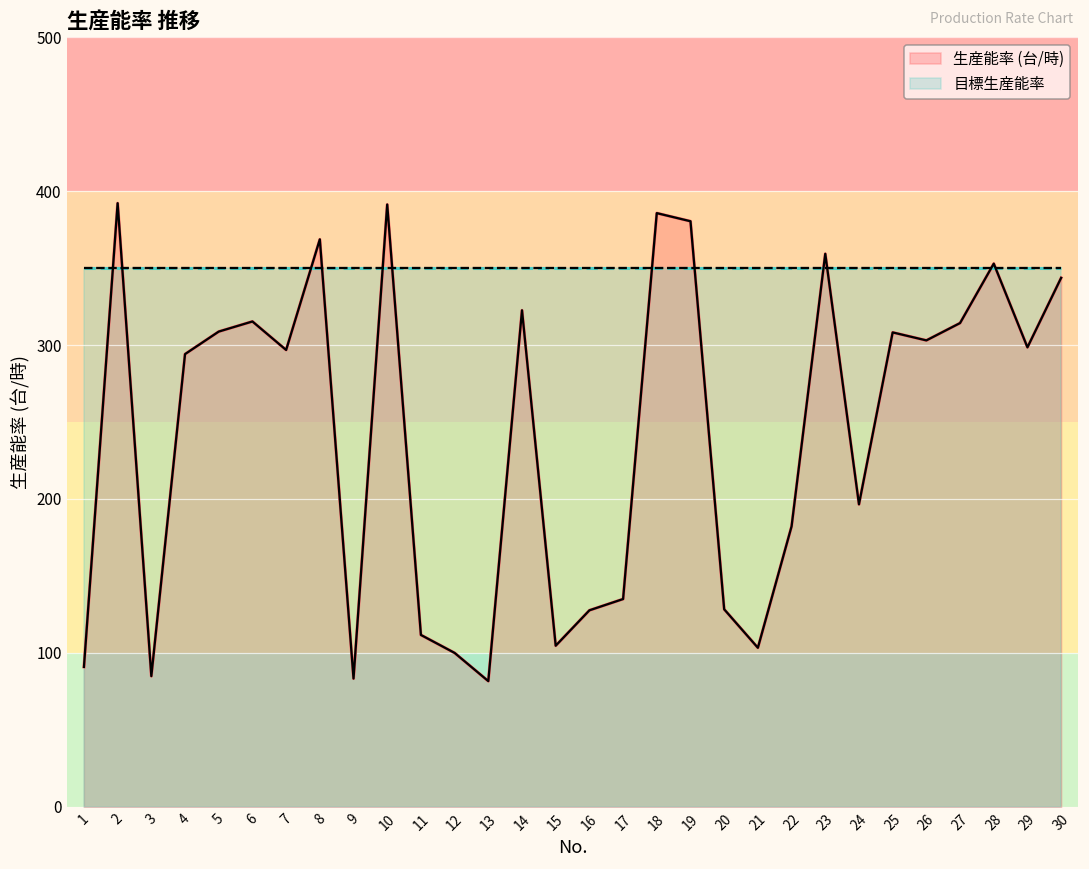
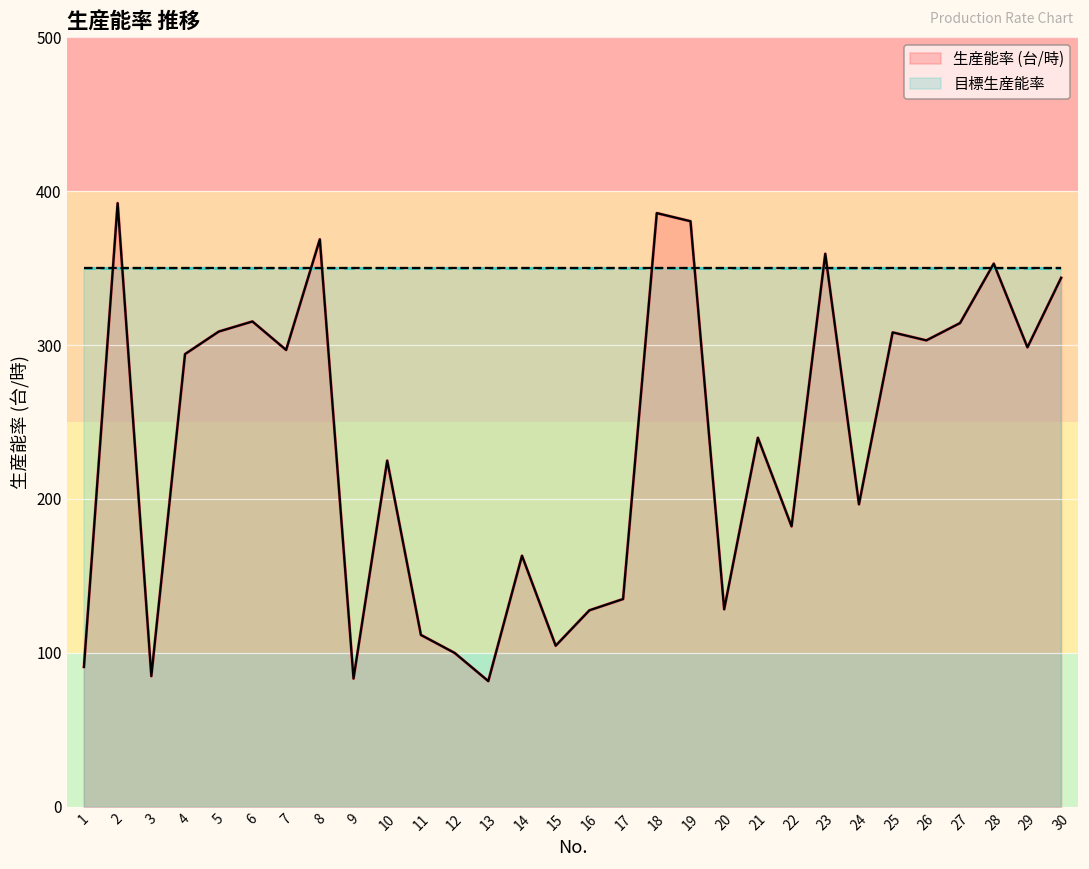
  {
    "生産能率 (台/時)": {
      "1": 91,
      "2": 392,
      "3": 85,
      "4": 294,
      "5": 309,
      "6": 315,
      "7": 297,
      "8": 369,
      "9": 83,
-     "10": 391,
+     "10": 225,
      "11": 112,
      "12": 100,
      "13": 82,
-     "14": 323,
+     "14": 163,
      "15": 105,
      "16": 128,
      "17": 135,
      "18": 386,
      "19": 380,
      "20": 128,
-     "21": 103,
+     "21": 240,
      "22": 182,
      "23": 359,
      "24": 197,
      "25": 308,
      "26": 303,
      "27": 314,
      "28": 353,
      "29": 299,
      "30": 344
    },
    "目標生産能率": {
      "1": 350,
      "2": 350,
      "3": 350,
      "4": 350,
      "5": 350,
      "6": 350,
      "7": 350,
      "8": 350,
      "9": 350,
      "10": 350,
      "11": 350,
      "12": 350,
      "13": 350,
      "14": 350,
      "15": 350,
      "16": 350,
      "17": 350,
      "18": 350,
      "19": 350,
      "20": 350,
      "21": 350,
      "22": 350,
      "23": 350,
      "24": 350,
      "25": 350,
      "26": 350,
      "27": 350,
      "28": 350,
      "29": 350,
      "30": 350
    }
  }
